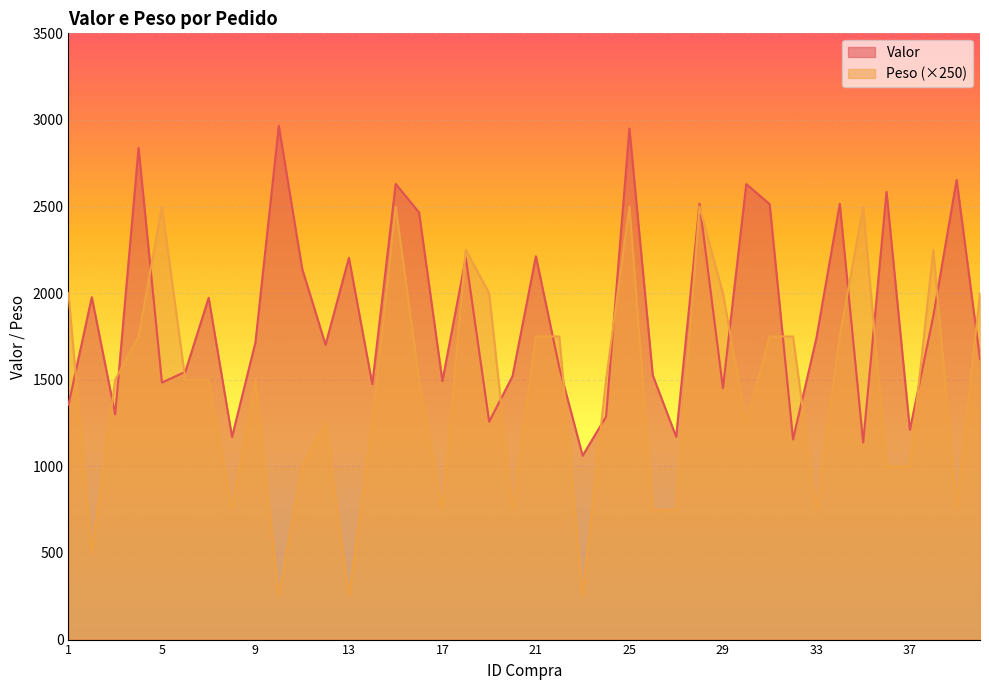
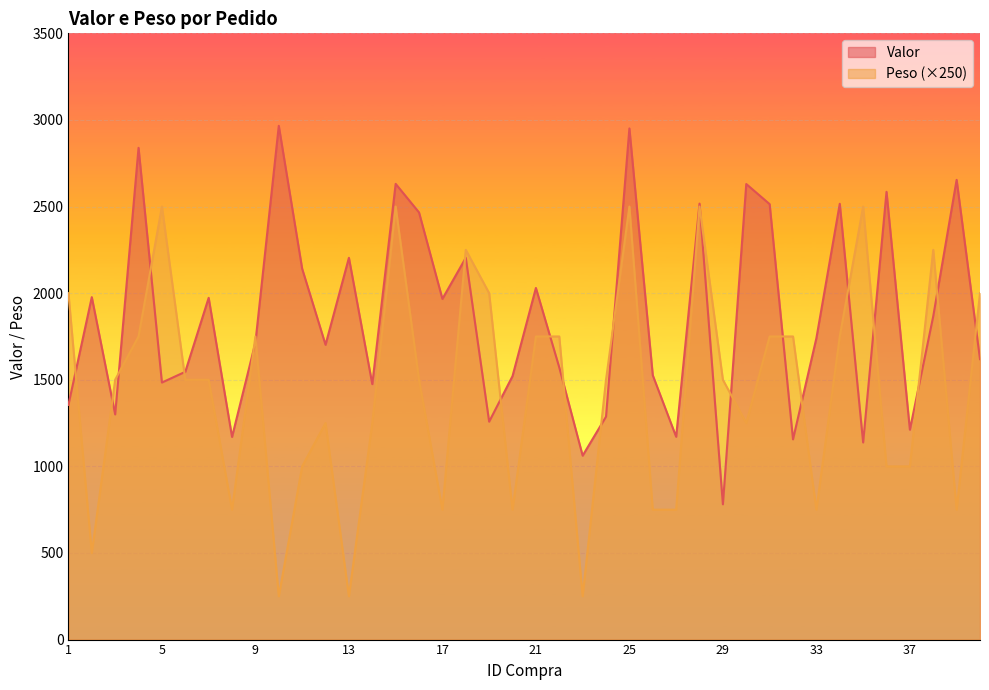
  {
    "Valor": {
      "1": 1360,
      "5": 1480,
      "9": 1720,
      "13": 2200,
-     "17": 1490,
-     "21": 2210,
+     "17": 1970,
+     "21": 2030,
      "25": 2950,
-     "29": 1450,
+     "29": 780,
      "33": 1740,
      "37": 1210
    },
    "Peso (×250)": {
      "1": 2000,
      "5": 2500,
-     "9": 1500,
+     "9": 1750,
      "13": 250,
      "17": 750,
      "21": 1750,
      "25": 2500,
-     "29": 2000,
+     "29": 1500,
      "33": 750,
      "37": 1000
    }
  }
